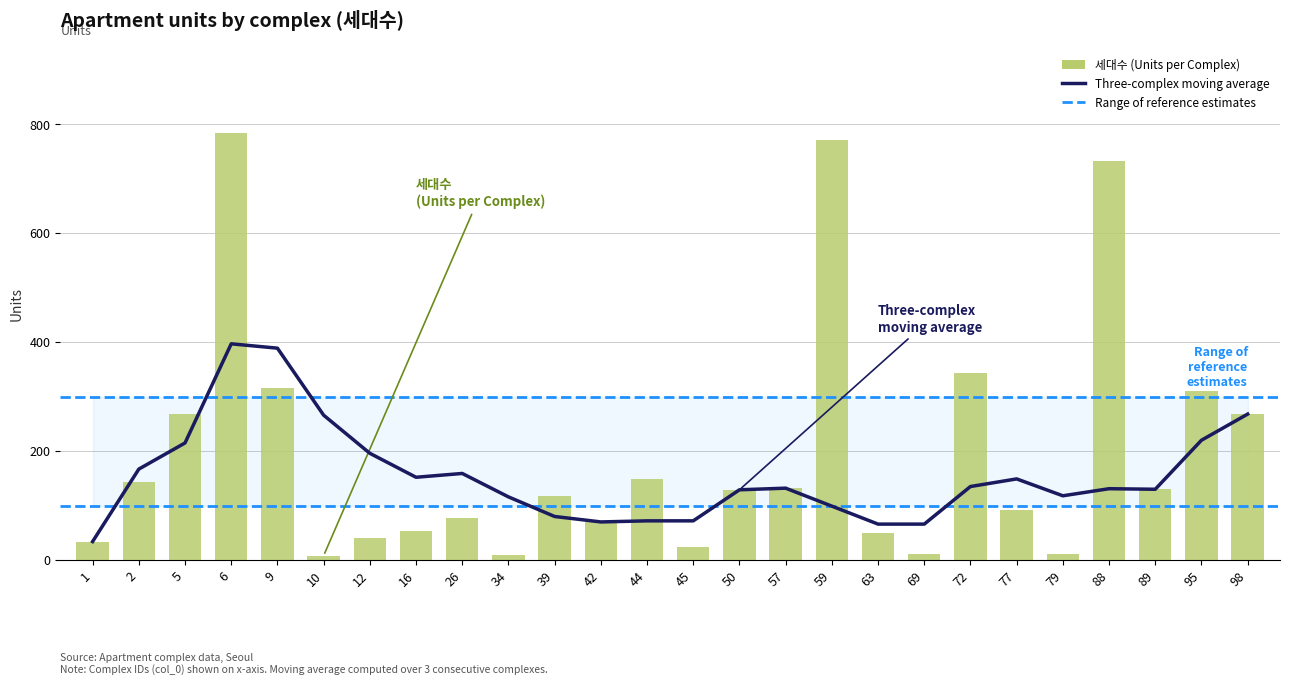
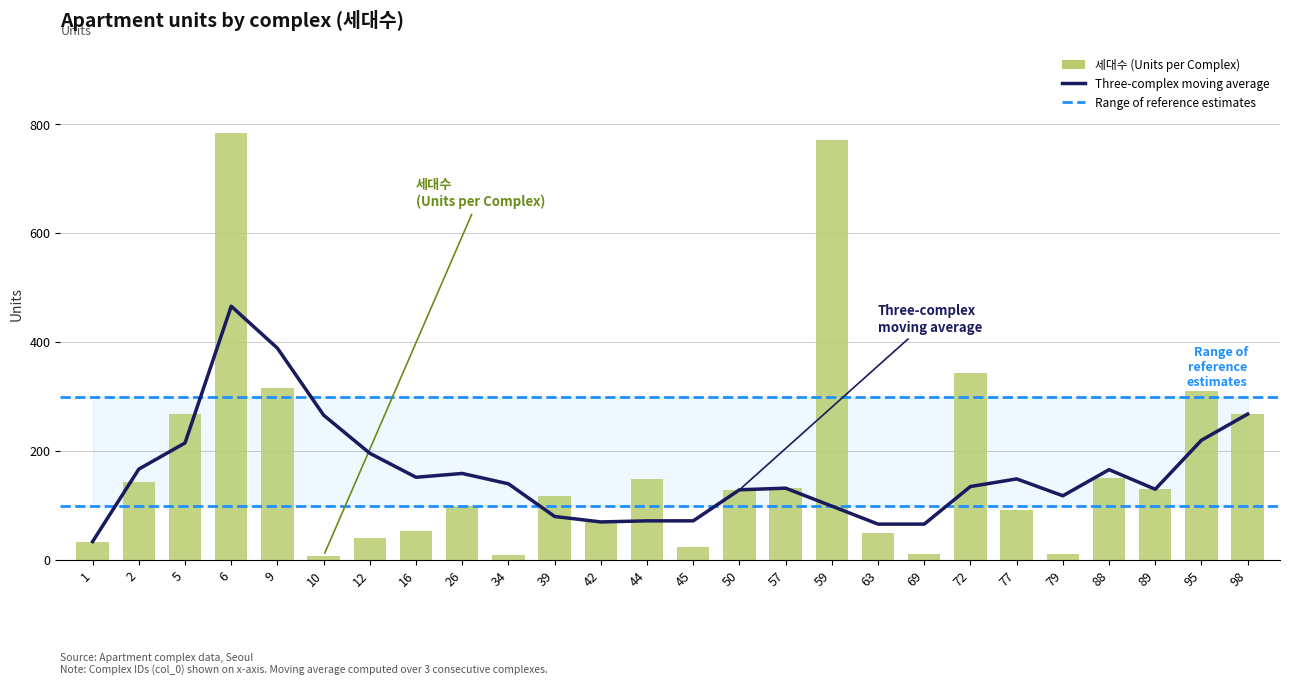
  {
    "Three-complex moving average": {
      "1": 30,
      "2": 170,
      "5": 220,
-     "6": 400,
+     "6": 470,
      "9": 390,
      "10": 270,
      "12": 200,
      "16": 150,
      "26": 160,
-     "34": 120,
+     "34": 140,
      "39": 80,
      "42": 70,
      "44": 70,
      "45": 70,
      "50": 130,
      "57": 130,
      "59": 100,
      "63": 70,
      "69": 70,
      "72": 140,
      "77": 150,
      "79": 120,
-     "88": 130,
+     "88": 170,
      "89": 130,
      "95": 220,
      "98": 270
    },
    "세대수 (Units per Complex)": {
      "1": 30,
      "2": 140,
      "5": 270,
      "6": 780,
      "9": 320,
      "10": 10,
      "12": 40,
      "16": 50,
-     "26": 80,
+     "26": 100,
      "34": 10,
      "39": 120,
      "42": 70,
      "44": 150,
      "45": 20,
      "50": 130,
      "57": 130,
      "59": 770,
      "63": 50,
      "69": 10,
      "72": 340,
      "77": 90,
      "79": 10,
-     "88": 730,
+     "88": 150,
      "89": 130,
      "95": 310,
      "98": 270
    }
  }
